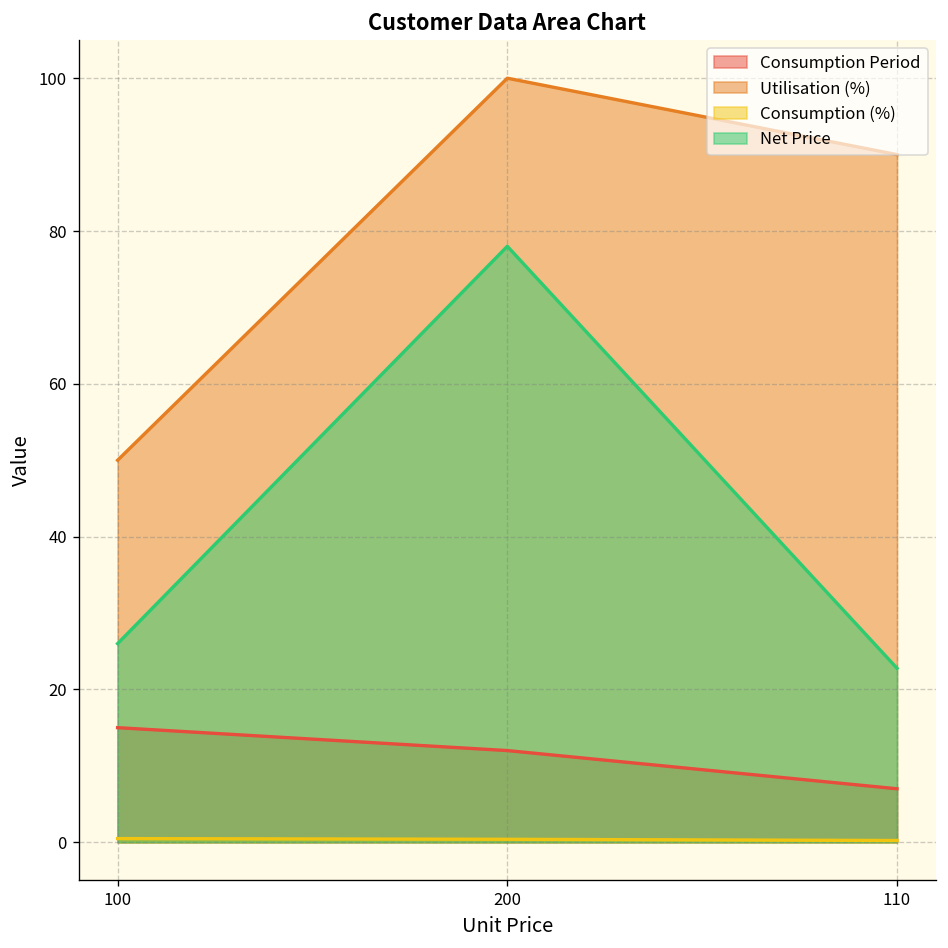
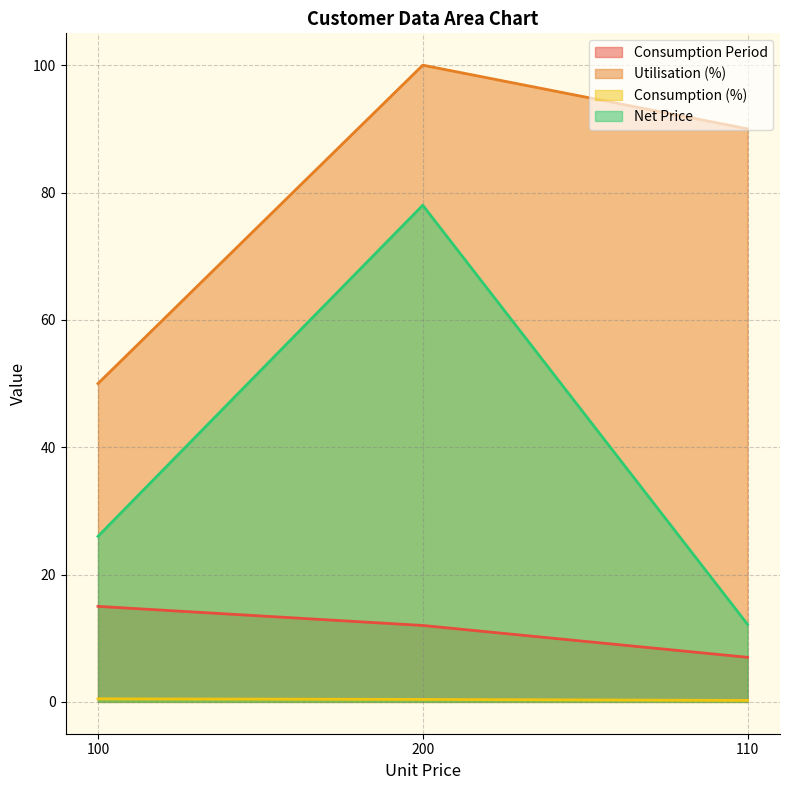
  {
    "Net Price": {
      "100": 26,
      "200": 78,
-     "110": 23
+     "110": 12
    }
  }
